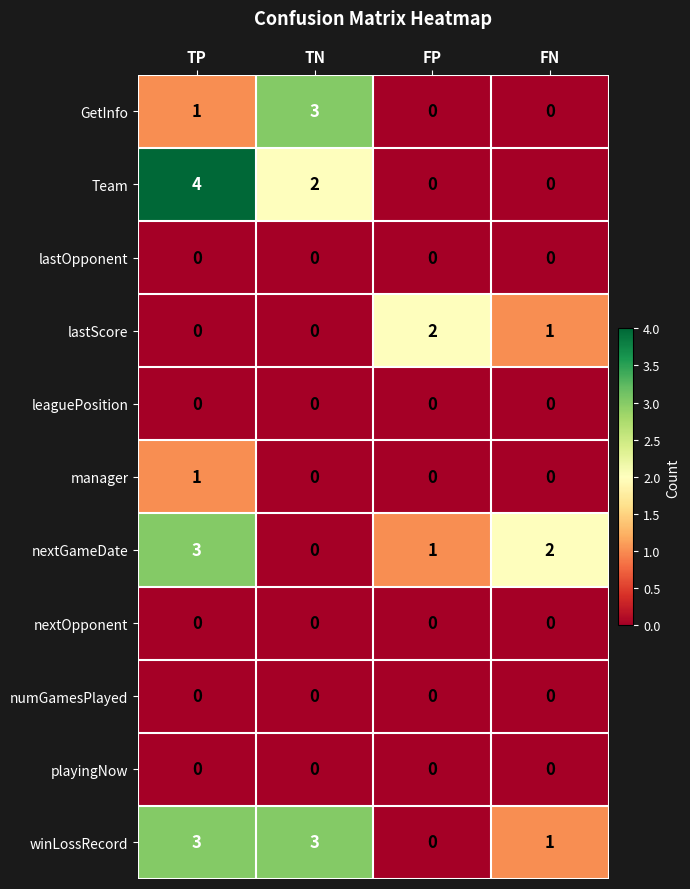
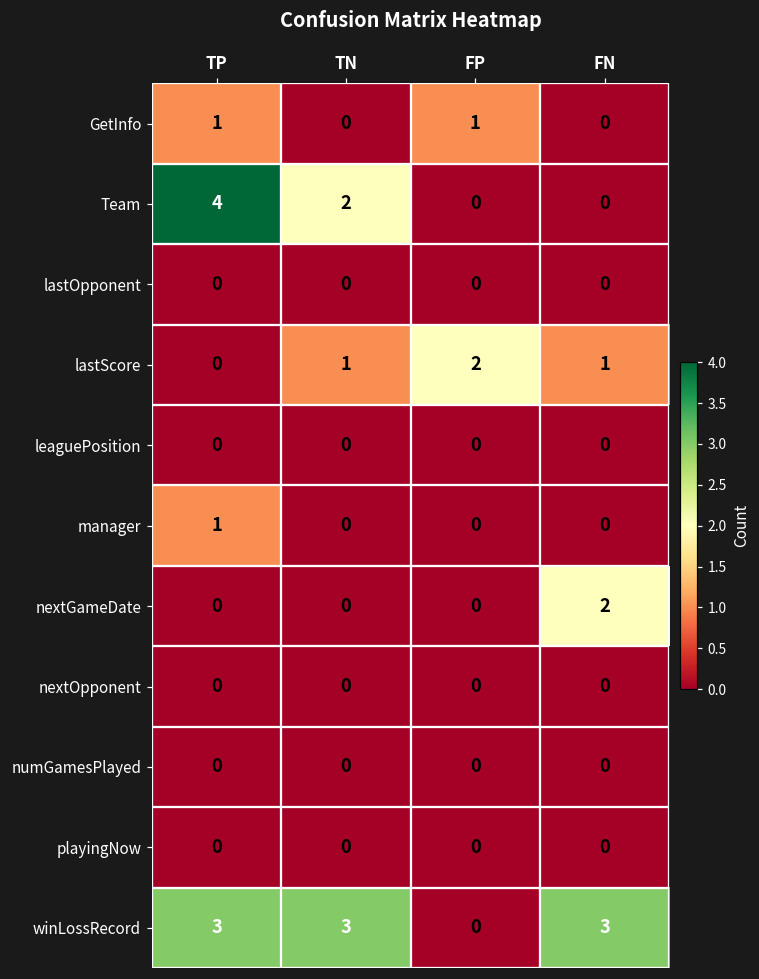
  {
    "GetInfo": {
      "TP": 1,
-     "TN": 3,
-     "FP": 0,
+     "TN": 0,
+     "FP": 1,
      "FN": 0
    },
    "Team": {
      "TP": 4,
      "TN": 2,
      "FP": 0,
      "FN": 0
    },
    "lastOpponent": {
      "TP": 0,
      "TN": 0,
      "FP": 0,
      "FN": 0
    },
    "lastScore": {
      "TP": 0,
-     "TN": 0,
+     "TN": 1,
      "FP": 2,
      "FN": 1
    },
    "leaguePosition": {
      "TP": 0,
      "TN": 0,
      "FP": 0,
      "FN": 0
    },
    "manager": {
      "TP": 1,
      "TN": 0,
      "FP": 0,
      "FN": 0
    },
    "nextGameDate": {
-     "TP": 3,
+     "TP": 0,
      "TN": 0,
-     "FP": 1,
+     "FP": 0,
      "FN": 2
    },
    "nextOpponent": {
      "TP": 0,
      "TN": 0,
      "FP": 0,
      "FN": 0
    },
    "numGamesPlayed": {
      "TP": 0,
      "TN": 0,
      "FP": 0,
      "FN": 0
    },
    "playingNow": {
      "TP": 0,
      "TN": 0,
      "FP": 0,
      "FN": 0
    },
    "winLossRecord": {
      "TP": 3,
      "TN": 3,
      "FP": 0,
-     "FN": 1
+     "FN": 3
    }
  }
